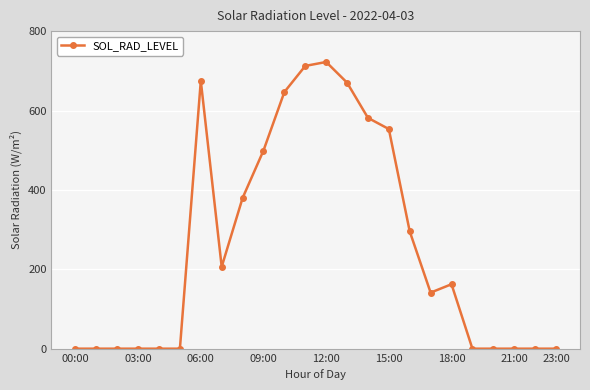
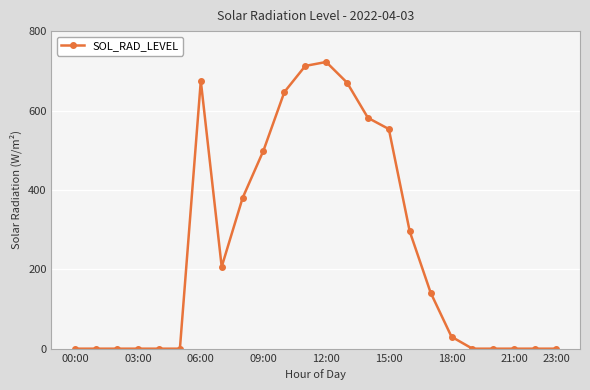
  {
    "00:00": 0,
    "03:00": 0,
    "06:00": 670,
    "09:00": 500,
    "12:00": 720,
    "15:00": 550,
-   "18:00": 160,
+   "18:00": 30,
    "21:00": 0,
    "23:00": 0
  }
